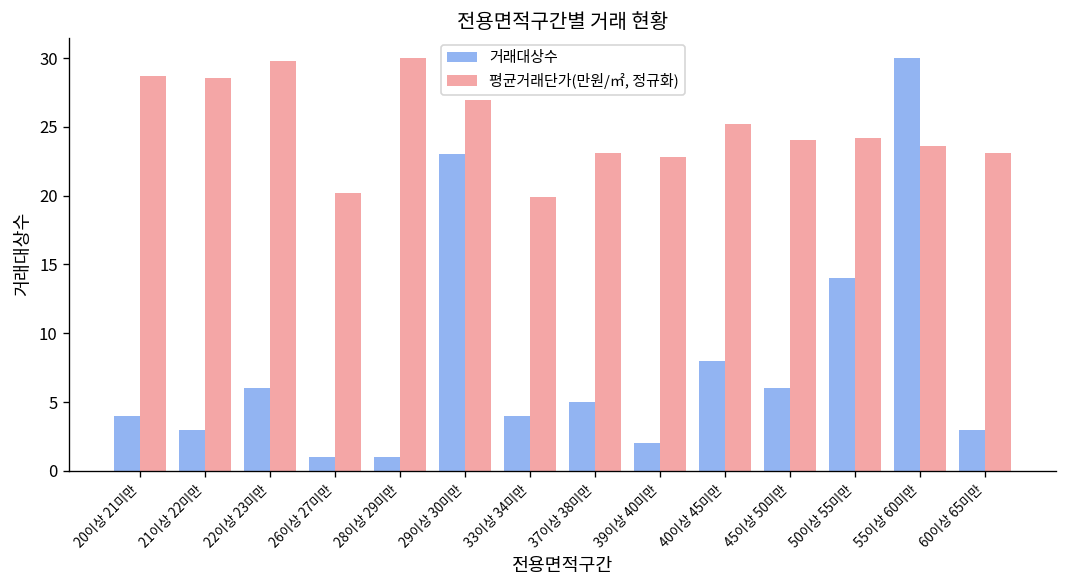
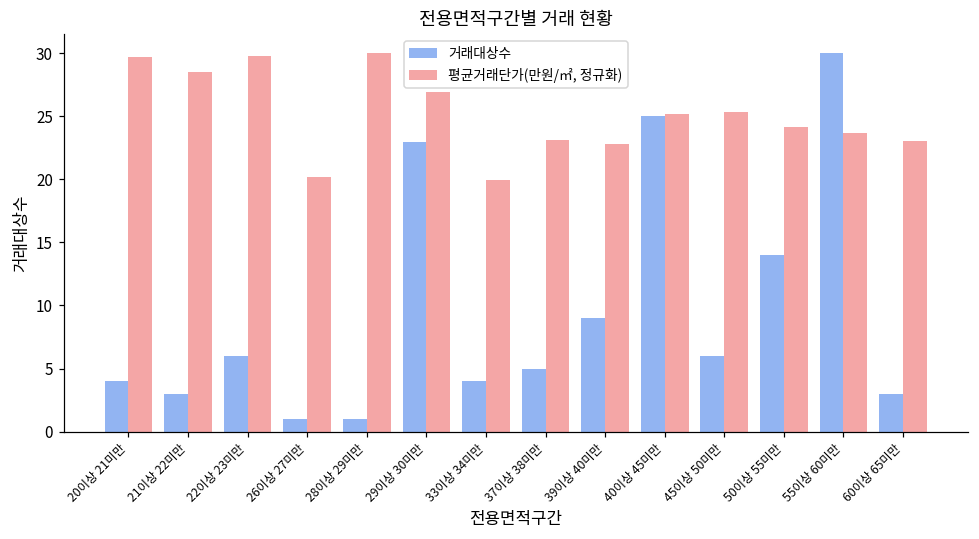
  {
    "거래대상수": {
      "20이상 21미만": 4,
      "21이상 22미만": 3,
      "22이상 23미만": 6,
      "26이상 27미만": 1,
      "28이상 29미만": 1,
      "29이상 30미만": 23,
      "33이상 34미만": 4,
      "37이상 38미만": 5,
-     "39이상 40미만": 2,
-     "40이상 45미만": 8,
+     "39이상 40미만": 9,
+     "40이상 45미만": 25,
      "45이상 50미만": 6,
      "50이상 55미만": 14,
      "55이상 60미만": 30,
      "60이상 65미만": 3
    },
    "평균거래단가(만원/㎡, 정규화)": {
-     "20이상 21미만": 28.7,
+     "20이상 21미만": 29.7,
      "21이상 22미만": 28.6,
      "22이상 23미만": 29.8,
      "26이상 27미만": 20.2,
      "28이상 29미만": 30.0,
      "29이상 30미만": 26.9,
      "33이상 34미만": 19.9,
      "37이상 38미만": 23.1,
      "39이상 40미만": 22.8,
      "40이상 45미만": 25.2,
-     "45이상 50미만": 24.0,
+     "45이상 50미만": 25.3,
      "50이상 55미만": 24.2,
      "55이상 60미만": 23.6,
      "60이상 65미만": 23.1
    }
  }
